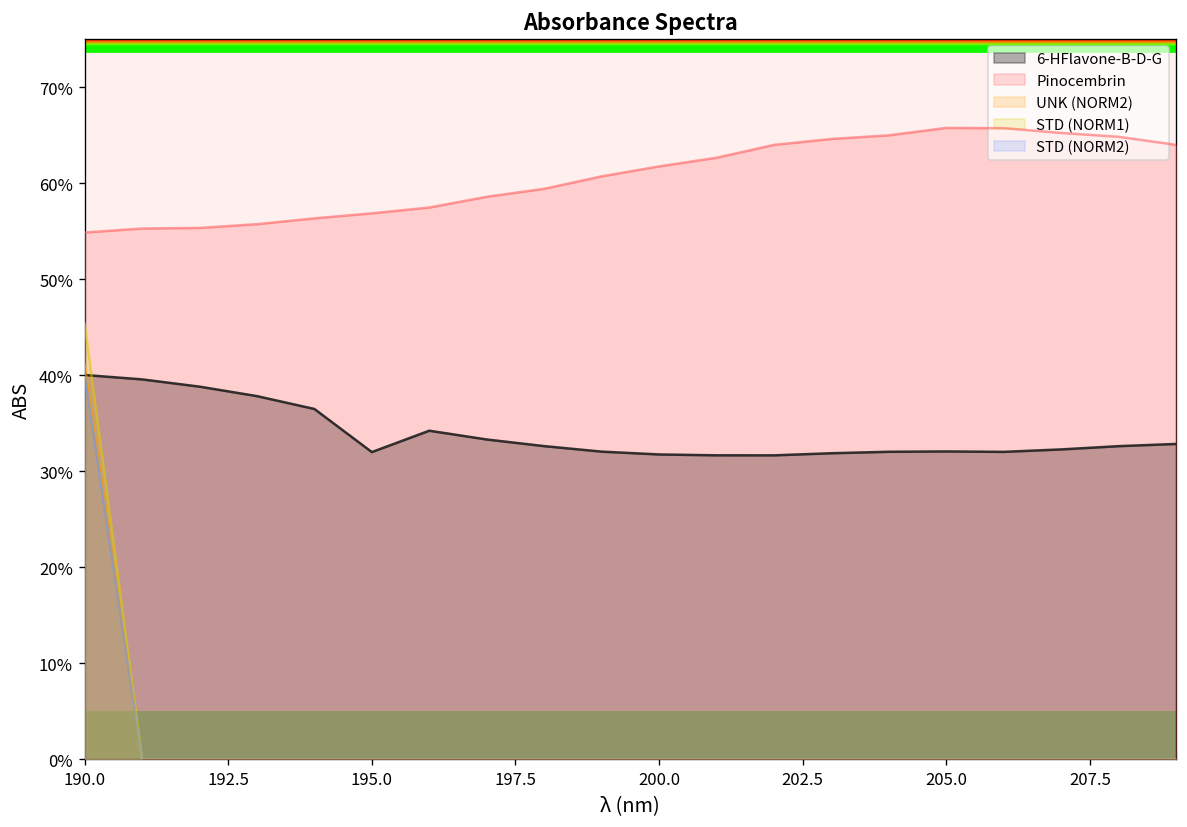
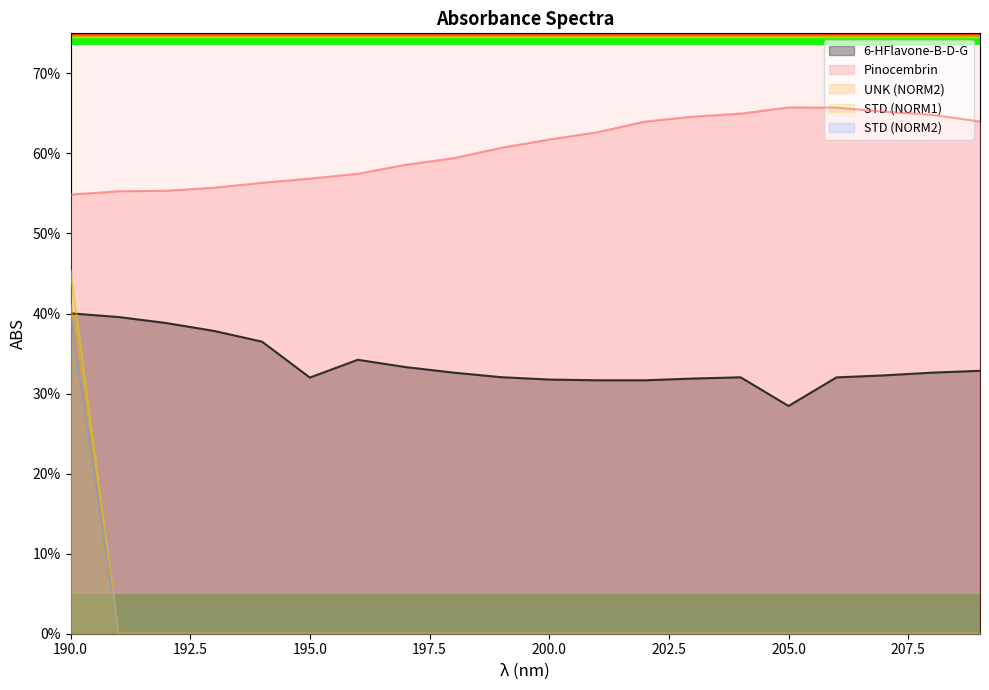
  {
    "6-HFlavone-B-D-G": {
      "195.0": "32%",
      "200.0": "32%",
-     "205.0": "32%"
+     "205.0": "28%"
    }
  }
